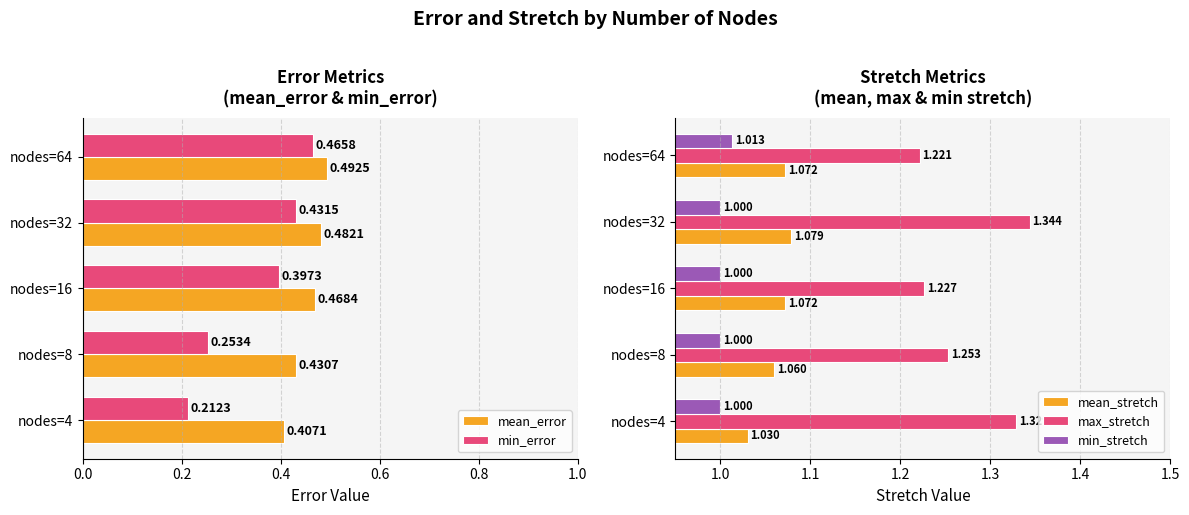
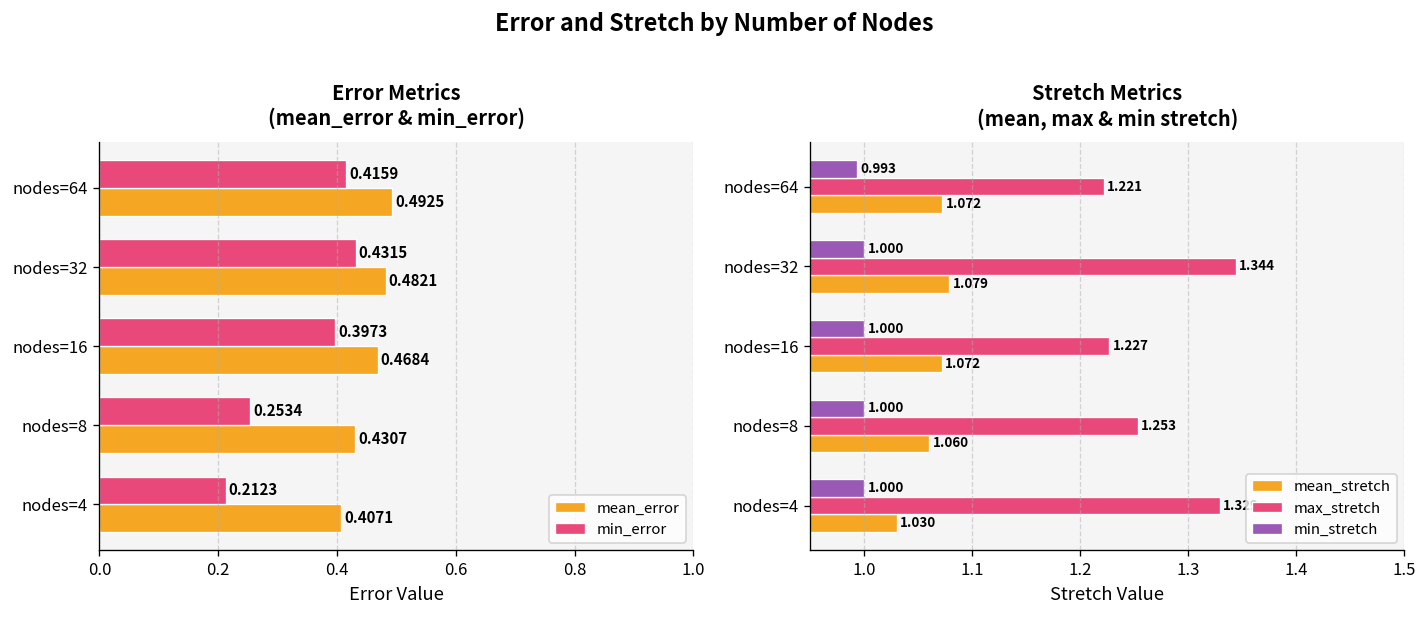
  {
    "Error Metrics (mean_error & min_error)": {
      "mean_error": {
        "nodes=64": 0.4925,
        "nodes=32": 0.4821,
        "nodes=16": 0.4684,
        "nodes=8": 0.4307,
        "nodes=4": 0.4071
      },
      "min_error": {
-       "nodes=64": 0.4658,
+       "nodes=64": 0.4159,
        "nodes=32": 0.4315,
        "nodes=16": 0.3973,
        "nodes=8": 0.2534,
        "nodes=4": 0.2123
      }
    },
    "Stretch Metrics (mean, max & min stretch)": {
      "mean_stretch": {
        "nodes=64": 1.072,
        "nodes=32": 1.079,
        "nodes=16": 1.072,
        "nodes=8": 1.060,
        "nodes=4": 1.030
      },
      "max_stretch": {
        "nodes=64": 1.221,
        "nodes=32": 1.344,
        "nodes=16": 1.227,
        "nodes=8": 1.253
      },
      "min_stretch": {
-       "nodes=64": 1.013,
+       "nodes=64": 0.993,
        "nodes=32": 1.000,
        "nodes=16": 1.000,
        "nodes=8": 1.000,
        "nodes=4": 1.000
      }
    }
  }
